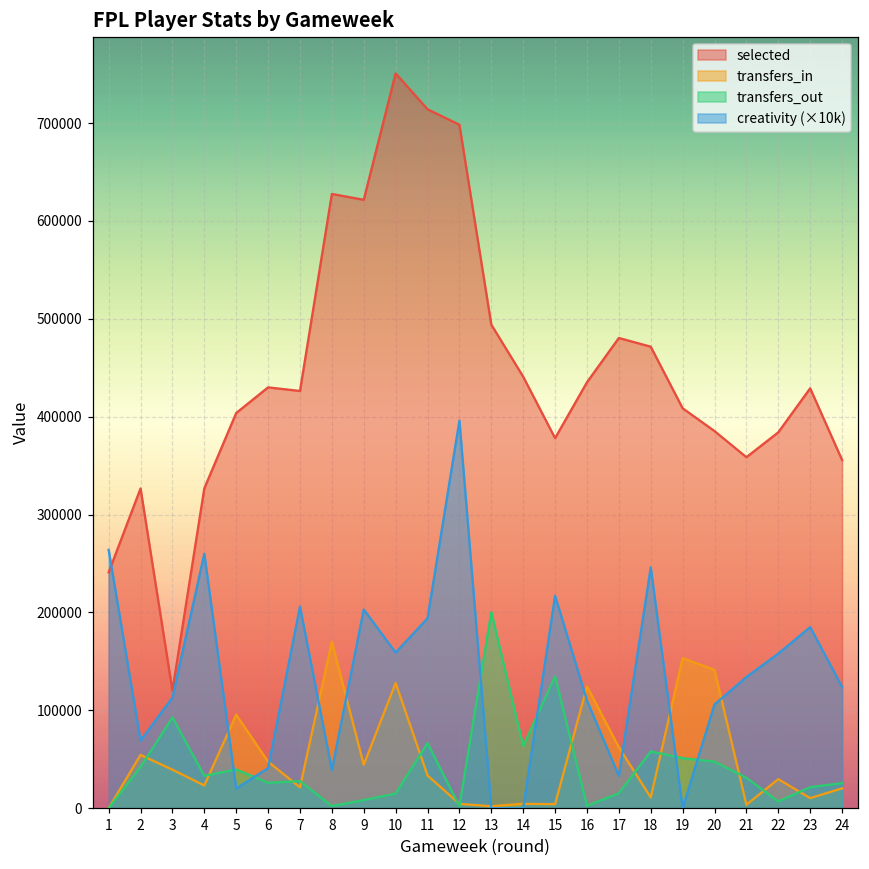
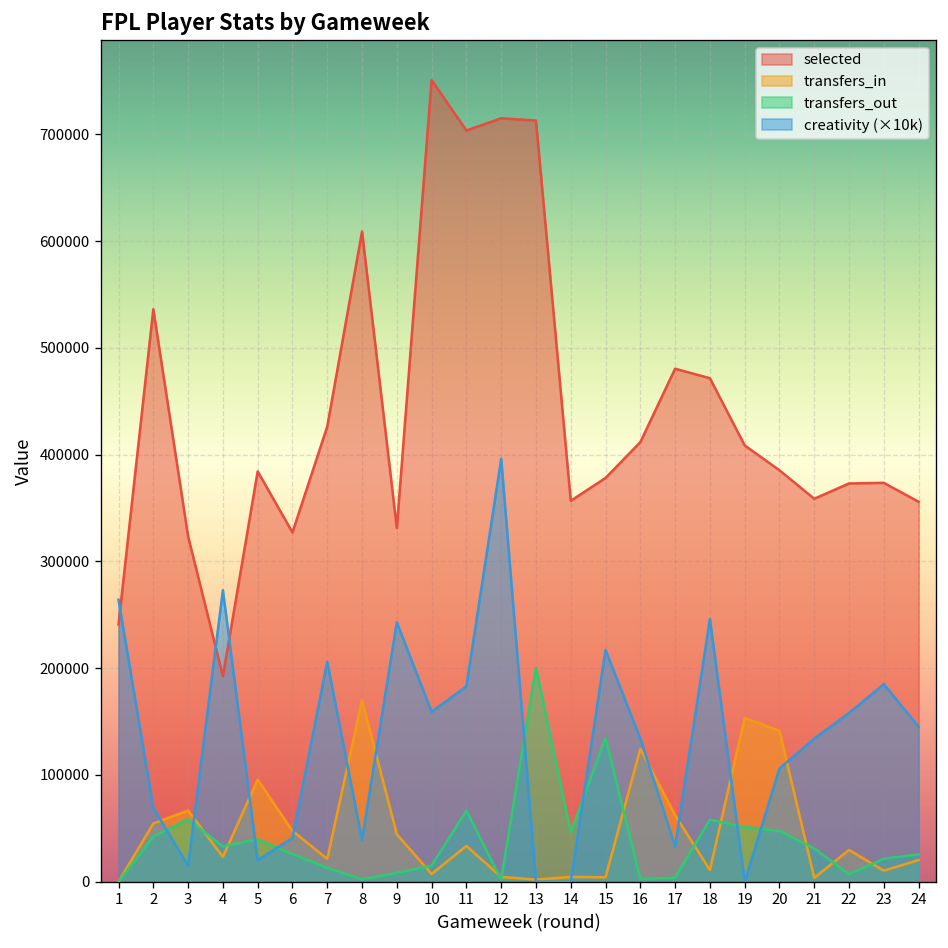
  {
    "selected": {
      "1": 240000,
-     "2": 330000,
-     "3": 120000,
-     "4": 330000,
-     "5": 400000,
-     "6": 430000,
+     "2": 540000,
+     "3": 320000,
+     "4": 190000,
+     "5": 380000,
+     "6": 330000,
      "7": 430000,
-     "8": 630000,
-     "9": 620000,
+     "8": 610000,
+     "9": 330000,
      "10": 750000,
-     "11": 710000,
-     "12": 700000,
-     "13": 490000,
-     "14": 440000,
+     "11": 700000,
+     "12": 720000,
+     "13": 710000,
+     "14": 360000,
      "15": 380000,
-     "16": 440000,
+     "16": 410000,
      "17": 480000,
      "18": 470000,
      "19": 410000,
      "20": 390000,
      "21": 360000,
-     "22": 380000,
-     "23": 430000,
+     "22": 370000,
+     "23": 370000,
      "24": 360000
    },
    "transfers_in": {
      "2": 50000,
-     "3": 40000,
+     "3": 70000,
      "4": 20000,
      "5": 100000,
      "6": 50000,
      "7": 20000,
      "8": 170000,
      "9": 40000,
-     "10": 130000,
+     "10": 10000,
      "11": 30000,
      "14": 0,
      "15": 0,
      "16": 120000,
      "17": 60000,
      "18": 10000,
      "19": 150000,
      "20": 140000,
      "21": 0,
      "22": 30000,
      "23": 10000,
      "24": 20000
    },
    "transfers_out": {
      "2": 40000,
-     "3": 90000,
+     "3": 60000,
      "4": 30000,
      "5": 40000,
      "6": 30000,
-     "7": 30000,
+     "7": 10000,
      "8": 0,
      "9": 10000,
      "10": 10000,
      "11": 70000,
      "13": 200000,
-     "14": 60000,
+     "14": 50000,
      "15": 130000,
      "16": 0,
-     "17": 20000,
+     "17": 0,
      "18": 60000,
      "19": 50000,
      "20": 50000,
      "21": 30000,
      "22": 10000,
      "23": 20000,
      "24": 30000
    },
    "creativity (×10k)": {
      "1": 260000,
      "2": 70000,
-     "3": 110000,
-     "4": 260000,
+     "3": 20000,
+     "4": 270000,
      "5": 20000,
      "6": 40000,
      "7": 210000,
      "8": 40000,
-     "9": 200000,
+     "9": 240000,
      "10": 160000,
-     "11": 190000,
+     "11": 180000,
      "12": 400000,
      "14": 0,
      "15": 220000,
-     "16": 110000,
+     "16": 130000,
      "17": 30000,
      "18": 250000,
      "19": 0,
      "20": 110000,
      "21": 130000,
      "22": 160000,
      "23": 190000,
-     "24": 120000
+     "24": 150000
    }
  }
